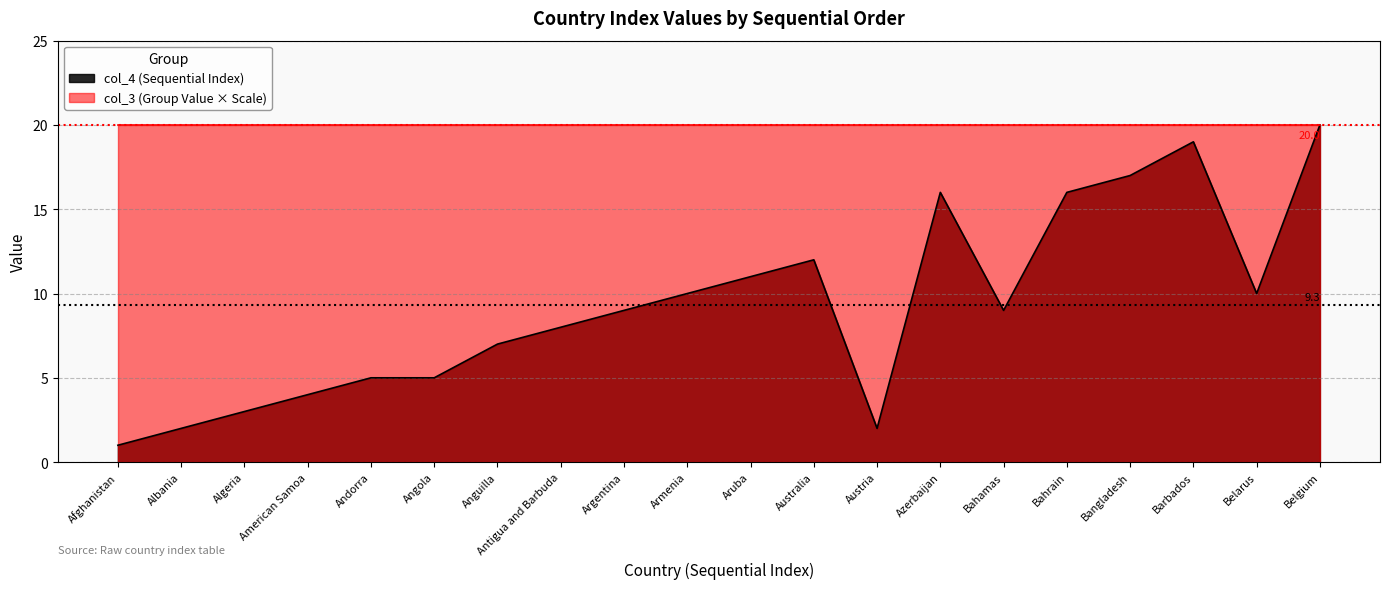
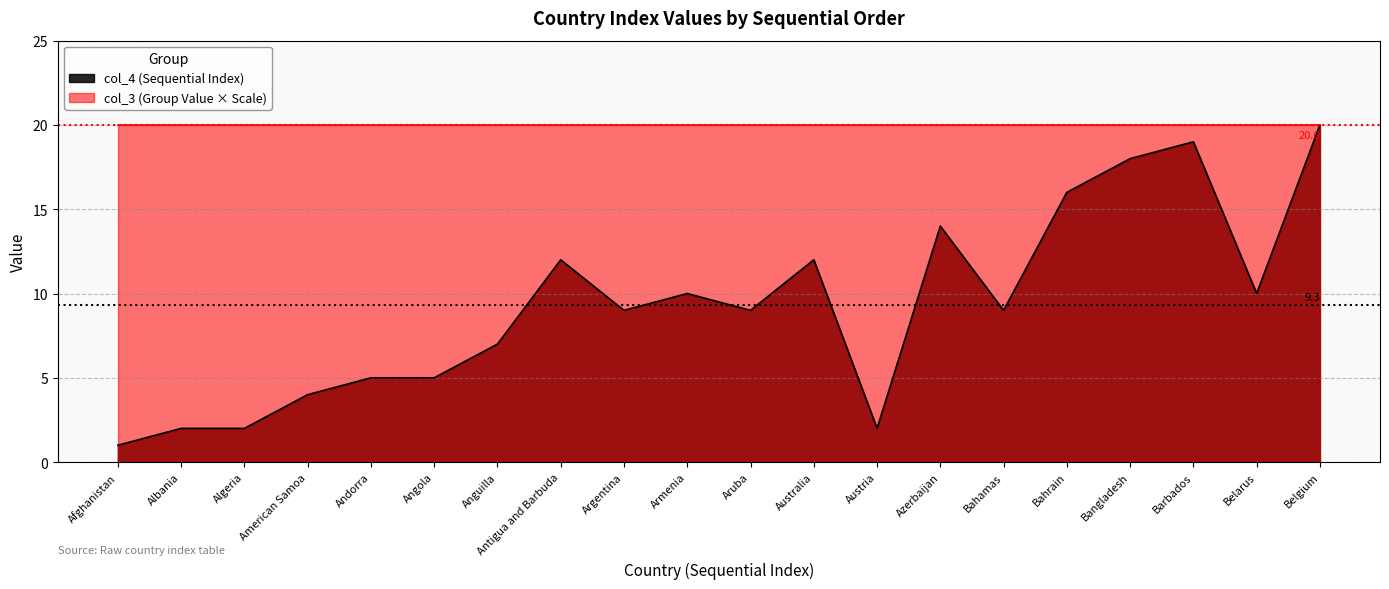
  {
    "col_4 (Sequential Index)": {
      "Afghanistan": 1,
      "Albania": 2,
-     "Algeria": 3,
+     "Algeria": 2,
      "American Samoa": 4,
      "Andorra": 5,
      "Angola": 5,
      "Anguilla": 7,
-     "Antigua and Barbuda": 8,
+     "Antigua and Barbuda": 12,
      "Argentina": 9,
      "Armenia": 10,
-     "Aruba": 11,
+     "Aruba": 9,
      "Australia": 12,
      "Austria": 2,
-     "Azerbaijan": 16,
+     "Azerbaijan": 14,
      "Bahamas": 9,
      "Bahrain": 16,
-     "Bangladesh": 17,
+     "Bangladesh": 18,
      "Barbados": 19,
      "Belarus": 10
    },
    "col_3 (Group Value × Scale)": {
      "Afghanistan": 20,
      "Albania": 20,
      "Algeria": 20,
      "American Samoa": 20,
      "Andorra": 20,
      "Angola": 20,
      "Anguilla": 20,
      "Antigua and Barbuda": 20,
      "Argentina": 20,
      "Armenia": 20,
      "Aruba": 20,
      "Australia": 20,
      "Austria": 20,
      "Azerbaijan": 20,
      "Bahamas": 20,
      "Bahrain": 20,
      "Bangladesh": 20,
      "Barbados": 20,
      "Belarus": 20
    }
  }
